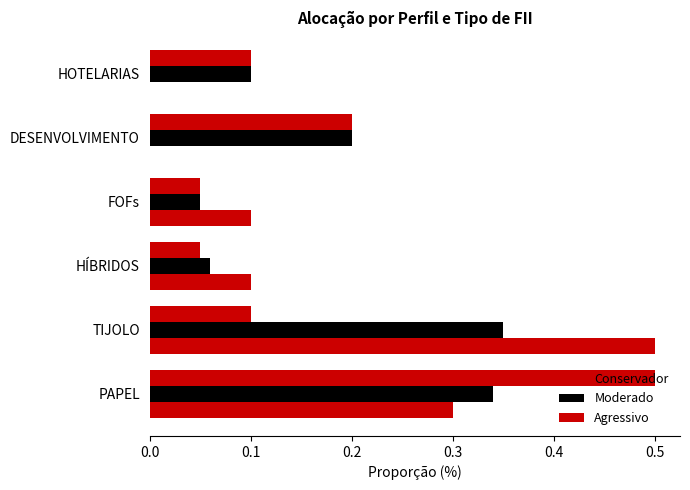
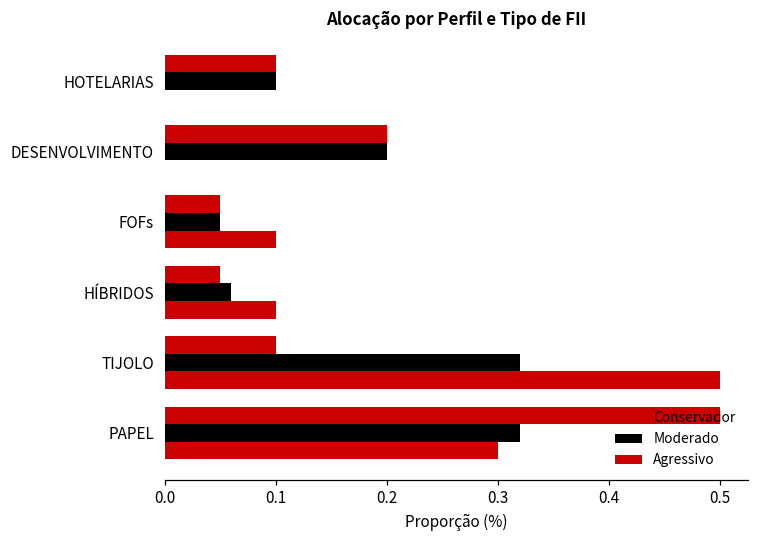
  {
    "Moderado": {
      "HOTELARIAS": 0.10,
      "DESENVOLVIMENTO": 0.20,
      "FOFs": 0.05,
      "HÍBRIDOS": 0.06,
-     "TIJOLO": 0.35,
-     "PAPEL": 0.34
+     "TIJOLO": 0.32,
+     "PAPEL": 0.32
    }
  }
